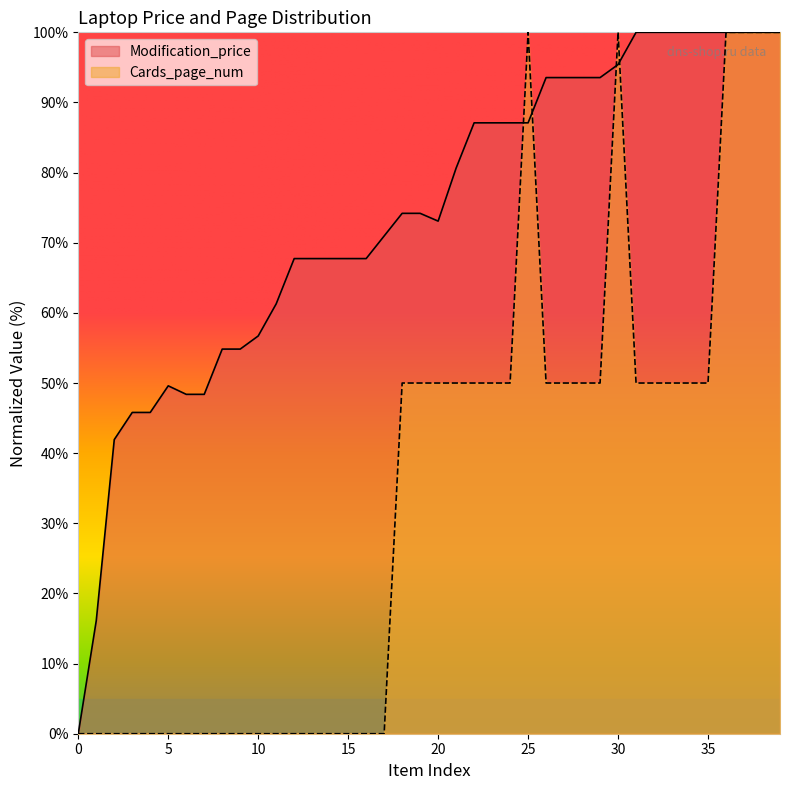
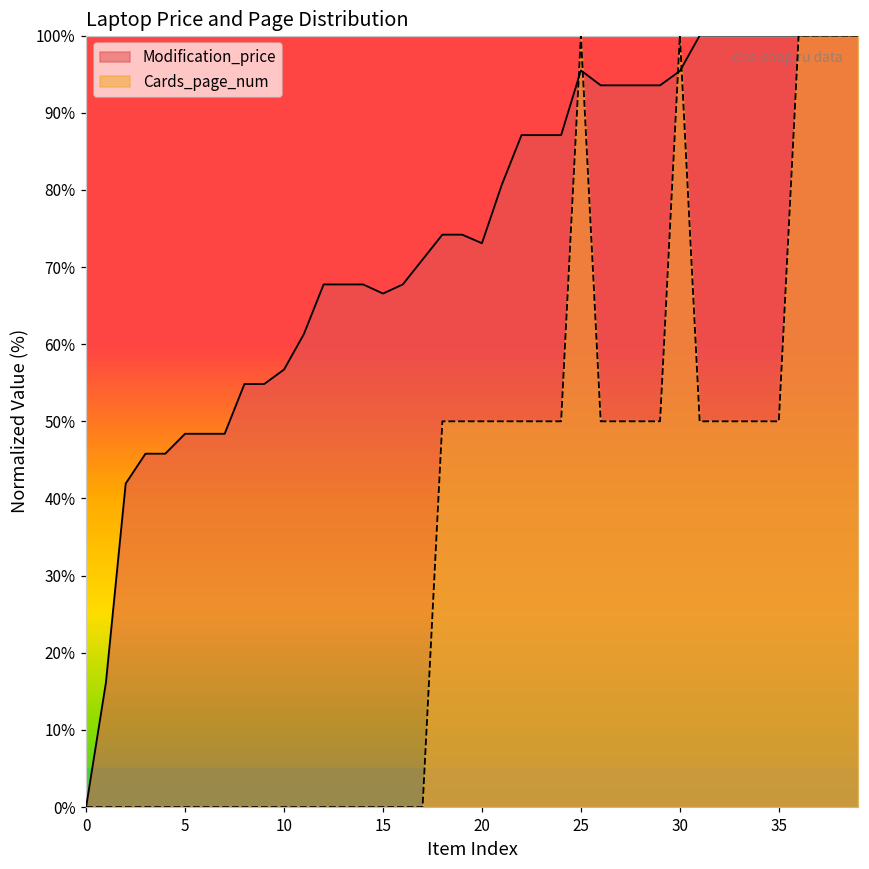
  {
    "Modification_price": {
-     "5": "50%",
+     "5": "48%",
      "10": "57%",
-     "15": "68%",
+     "15": "67%",
      "20": "73%",
-     "25": "87%",
+     "25": "95%",
      "30": "95%",
      "35": "100%"
    },
    "Cards_page_num": {
      "5": "0%",
      "10": "0%",
      "15": "0%",
      "20": "50%",
      "25": "100%",
      "30": "100%",
      "35": "50%"
    }
  }
